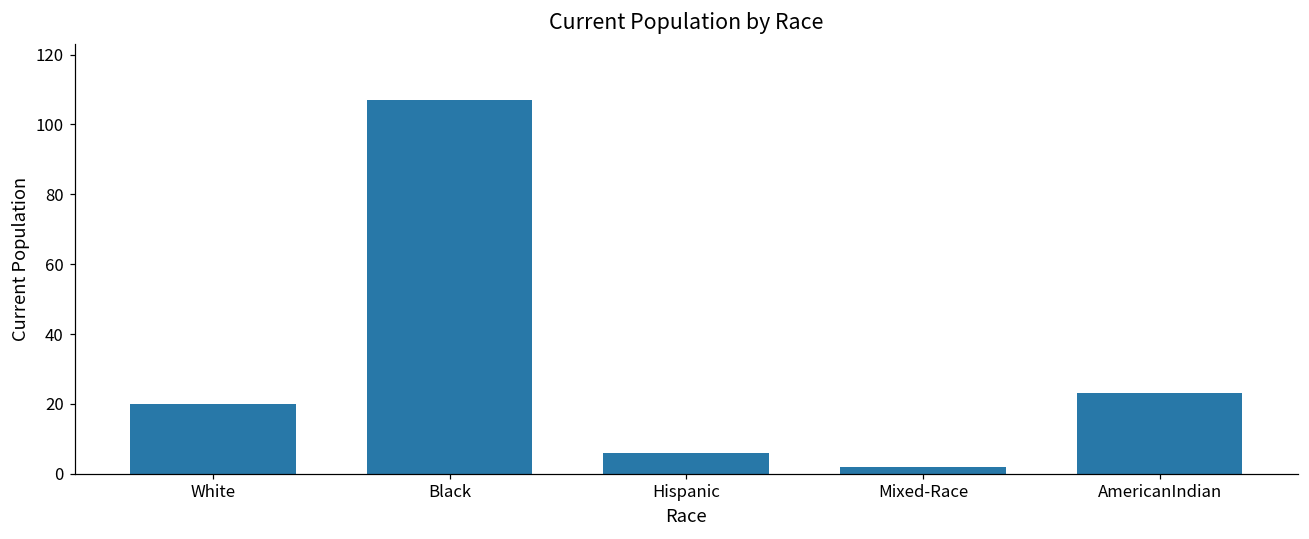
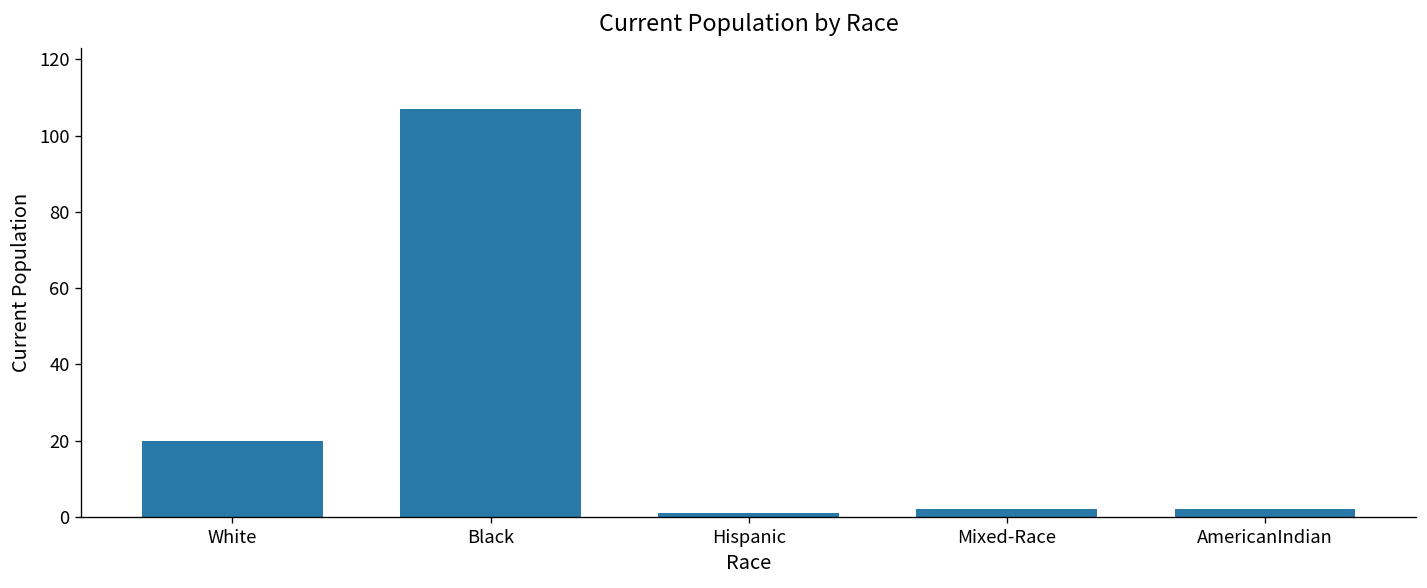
  {
    "White": 20,
    "Black": 107,
-   "Hispanic": 6,
+   "Hispanic": 1,
    "Mixed-Race": 2,
-   "AmericanIndian": 23
+   "AmericanIndian": 2
  }
